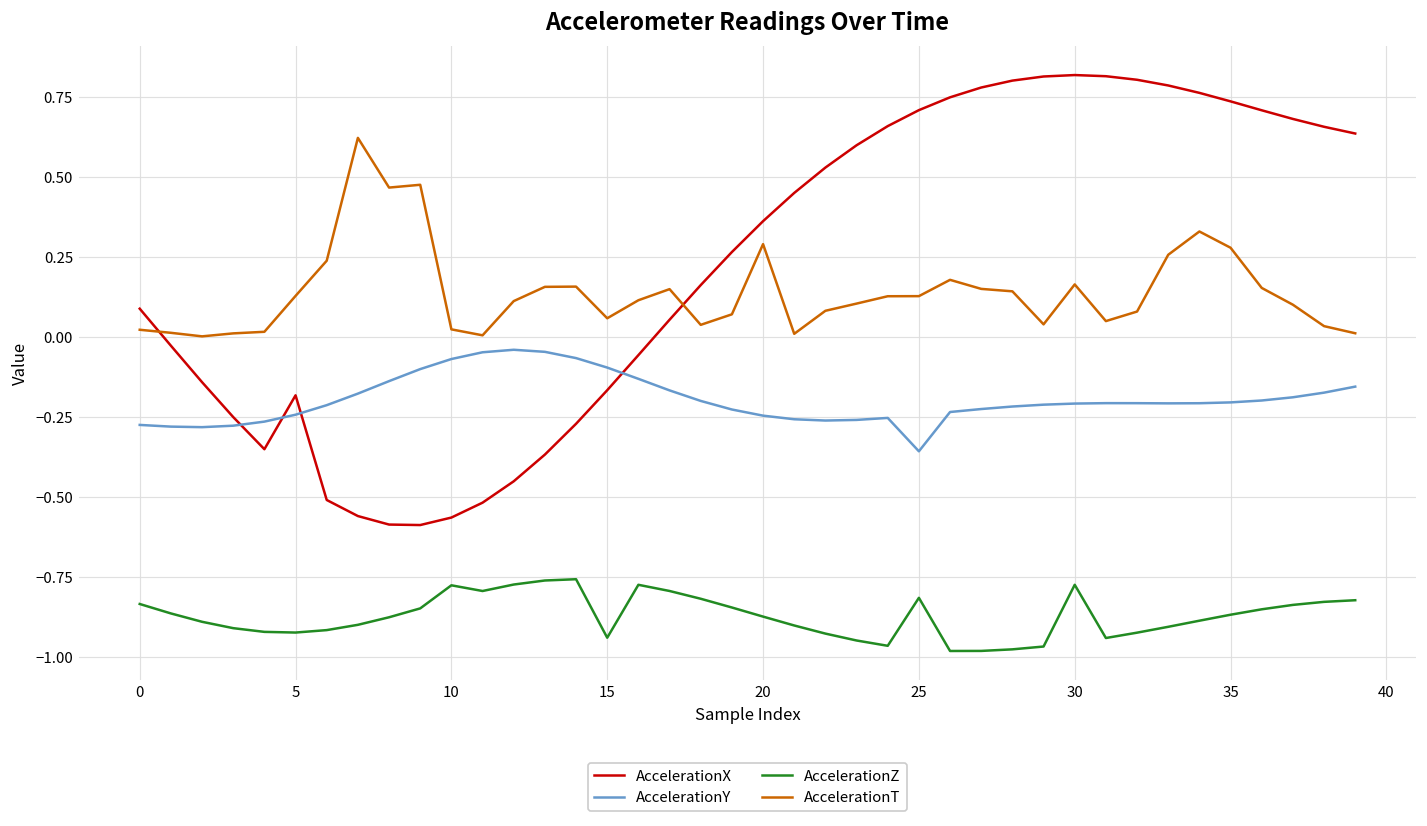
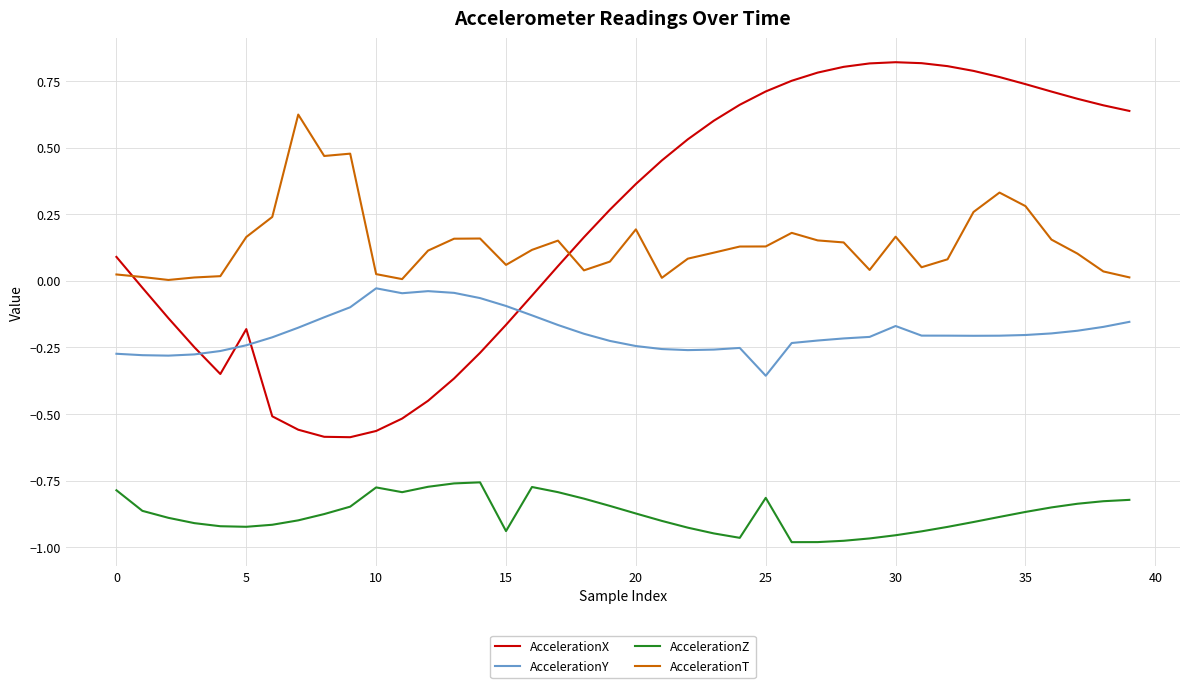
  {
    "AccelerationX": {
      "0": 0.09,
      "5": -0.18,
      "10": -0.56,
      "15": -0.17,
      "20": 0.36,
      "25": 0.71,
      "30": 0.82,
      "35": 0.74
    },
    "AccelerationY": {
      "0": -0.27,
      "5": -0.24,
-     "10": -0.07,
+     "10": -0.03,
      "15": -0.09,
      "20": -0.25,
      "25": -0.36,
-     "30": -0.21,
+     "30": -0.17,
      "35": -0.20
    },
    "AccelerationZ": {
-     "0": -0.83,
+     "0": -0.79,
      "5": -0.92,
      "10": -0.78,
      "15": -0.94,
      "20": -0.87,
      "25": -0.82,
-     "30": -0.77,
+     "30": -0.96,
      "35": -0.87
    },
    "AccelerationT": {
      "0": 0.02,
-     "5": 0.13,
+     "5": 0.16,
      "10": 0.02,
      "15": 0.06,
-     "20": 0.29,
+     "20": 0.19,
      "25": 0.13,
      "30": 0.17,
      "35": 0.28
    }
  }
